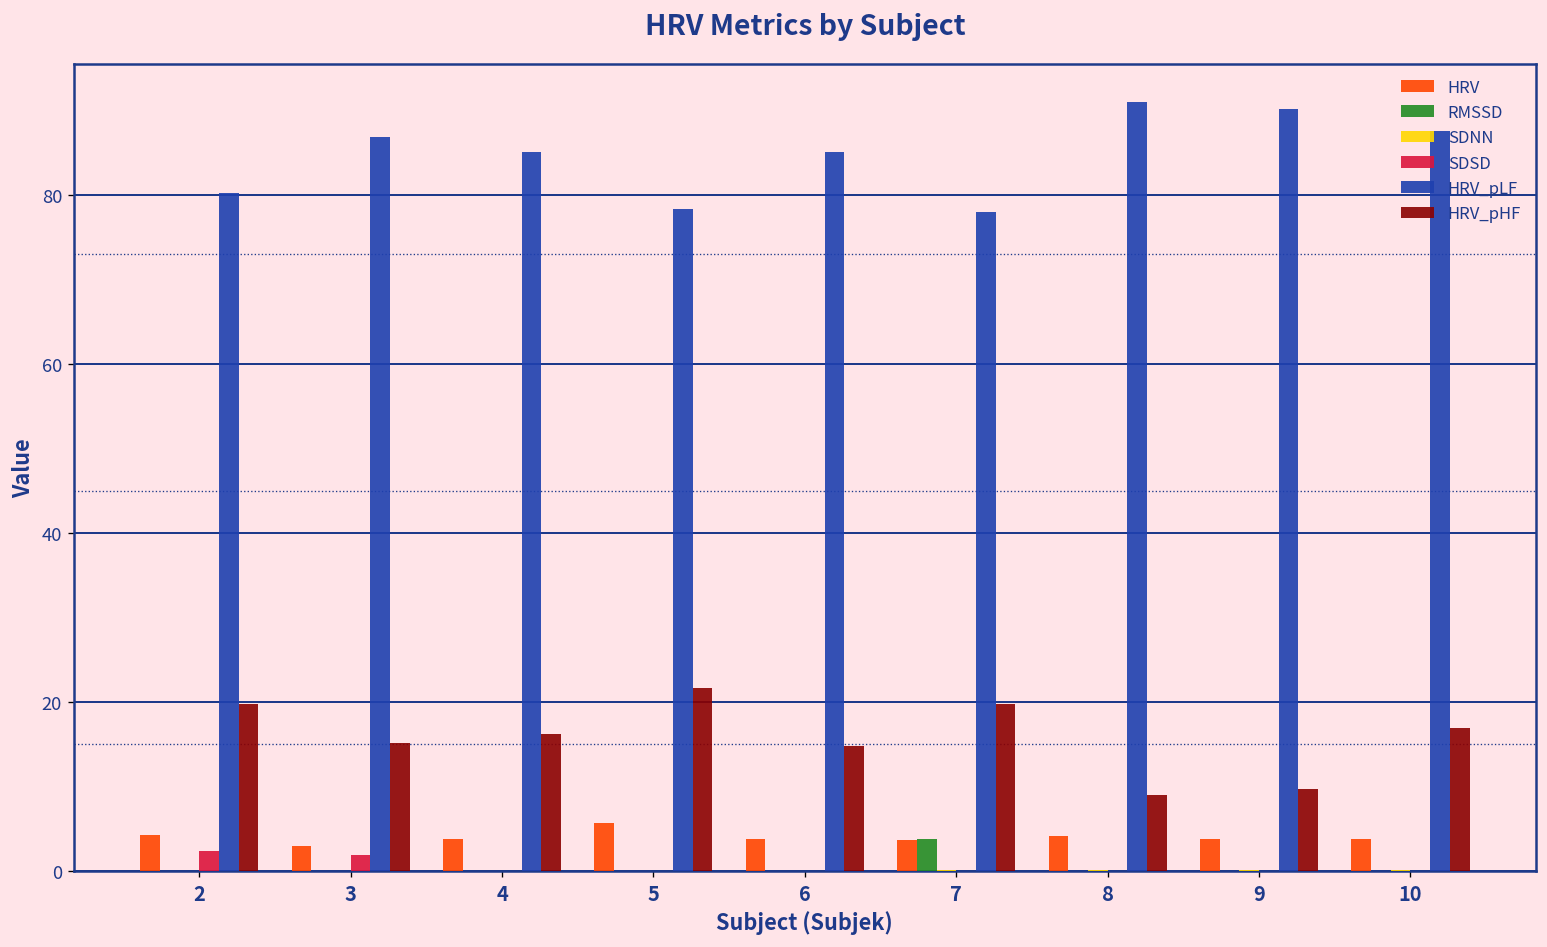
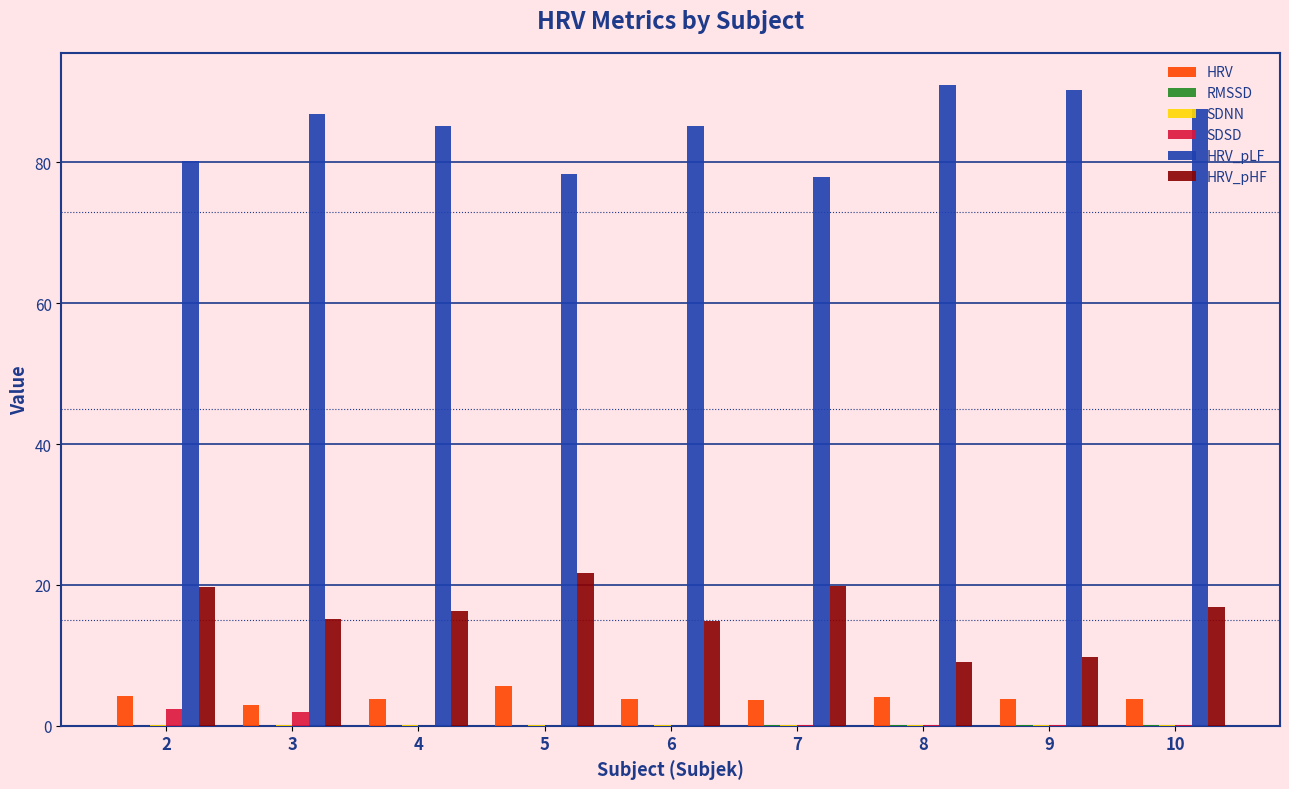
  {
    "HRV": {
      "2": 4,
      "3": 3,
      "4": 4,
      "5": 6,
      "6": 4,
      "7": 4,
      "8": 4,
      "9": 4,
      "10": 4
    },
    "RMSSD": {
-     "7": 4
+     "7": 0
    },
    "SDSD": {
      "2": 2,
      "3": 2
    },
    "HRV_pLF": {
      "2": 80,
      "3": 87,
      "4": 85,
      "5": 78,
      "6": 85,
      "7": 78,
      "8": 91,
      "9": 90,
      "10": 88
    },
    "HRV_pHF": {
      "2": 20,
      "3": 15,
      "4": 16,
      "5": 22,
      "6": 15,
      "7": 20,
      "8": 9,
      "9": 10,
      "10": 17
    }
  }
